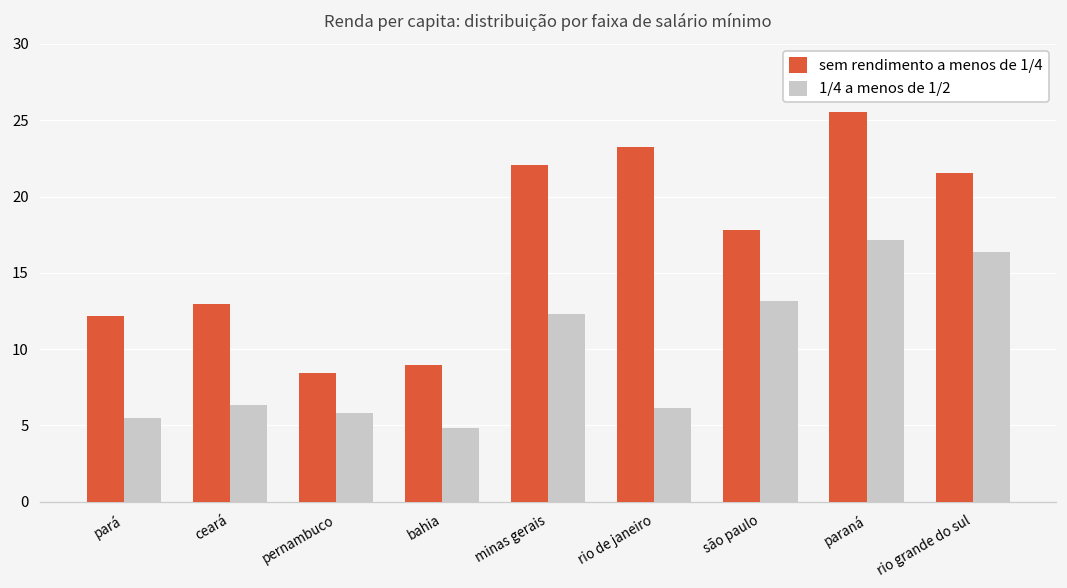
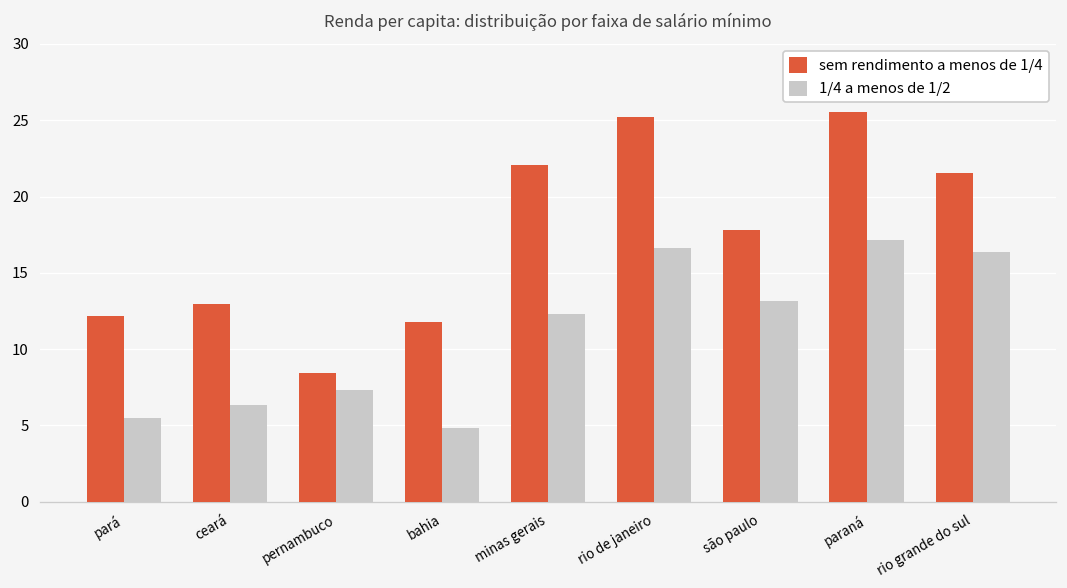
  {
    "sem rendimento a menos de 1/4": {
      "pará": 12.2,
      "ceará": 13.0,
      "pernambuco": 8.4,
-     "bahia": 9.0,
+     "bahia": 11.8,
      "minas gerais": 22.0,
-     "rio de janeiro": 23.3,
+     "rio de janeiro": 25.2,
      "são paulo": 17.8,
      "paraná": 25.6,
      "rio grande do sul": 21.5
    },
    "1/4 a menos de 1/2": {
      "pará": 5.5,
      "ceará": 6.3,
-     "pernambuco": 5.8,
+     "pernambuco": 7.3,
      "bahia": 4.8,
      "minas gerais": 12.3,
-     "rio de janeiro": 6.1,
+     "rio de janeiro": 16.6,
      "são paulo": 13.2,
      "paraná": 17.1,
      "rio grande do sul": 16.4
    }
  }
